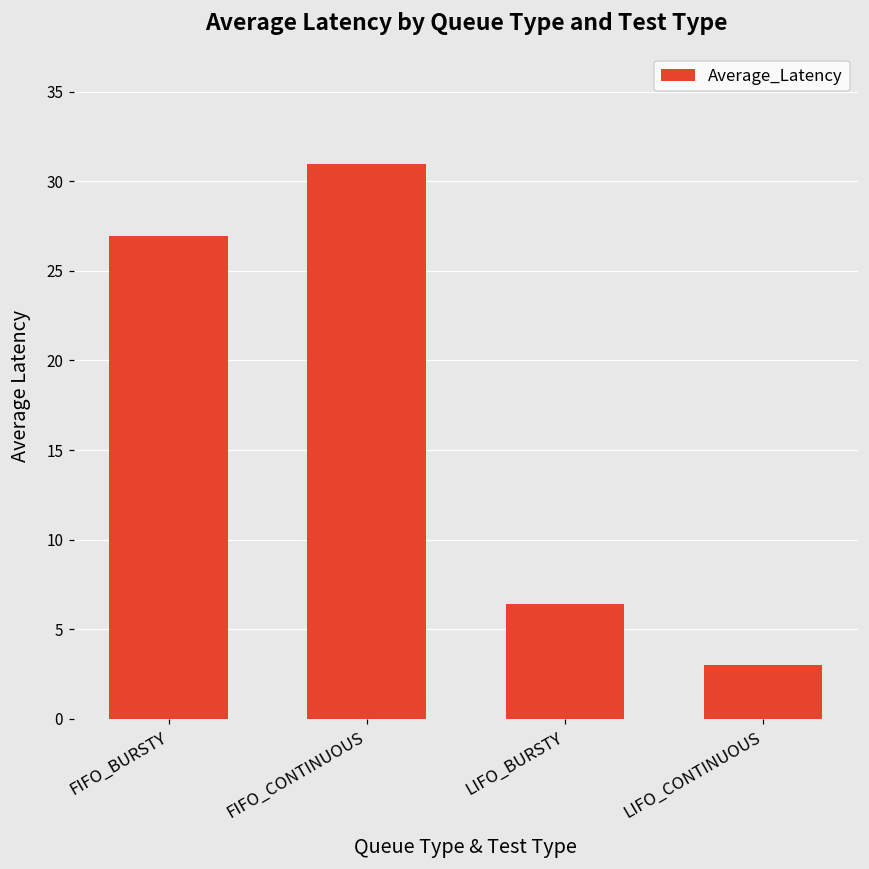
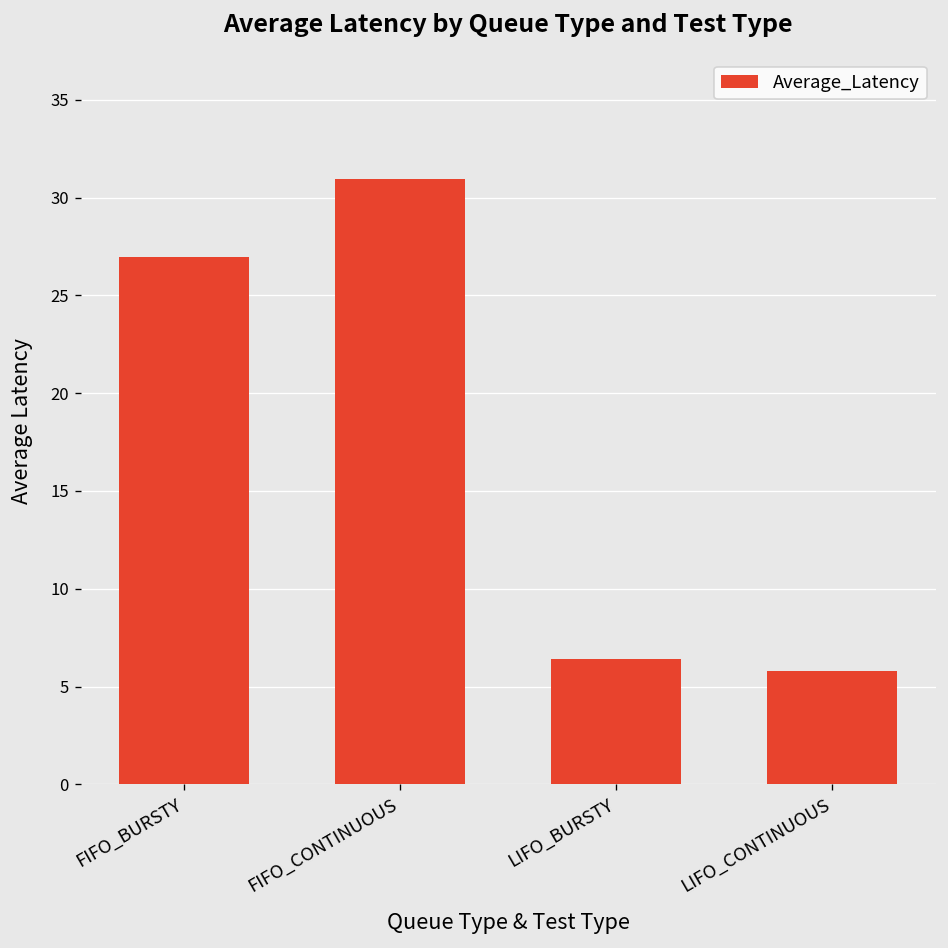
  {
    "FIFO_BURSTY": 26.9,
    "FIFO_CONTINUOUS": 31.0,
    "LIFO_BURSTY": 6.4,
-   "LIFO_CONTINUOUS": 3.0
+   "LIFO_CONTINUOUS": 5.8
  }
